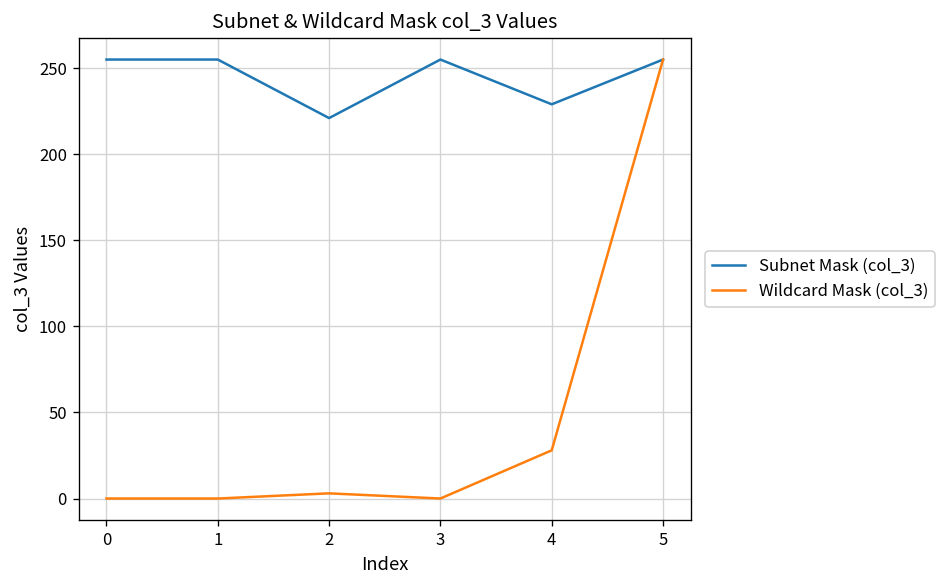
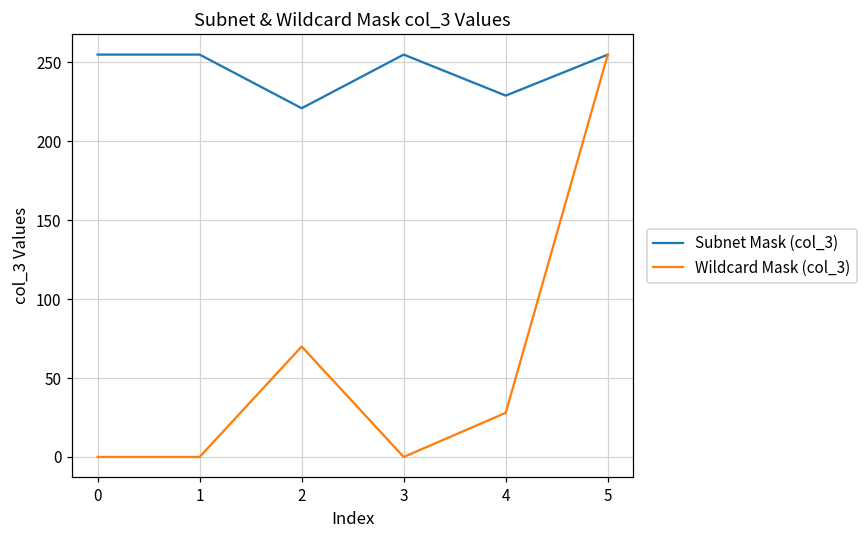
  {
    "Subnet Mask (col_3)": {
      "0": 255,
      "1": 255,
      "2": 221,
      "3": 255,
      "4": 229
    },
    "Wildcard Mask (col_3)": {
      "0": 0,
      "1": 0,
-     "2": 3,
+     "2": 70,
      "3": 0,
      "4": 28
    }
  }
